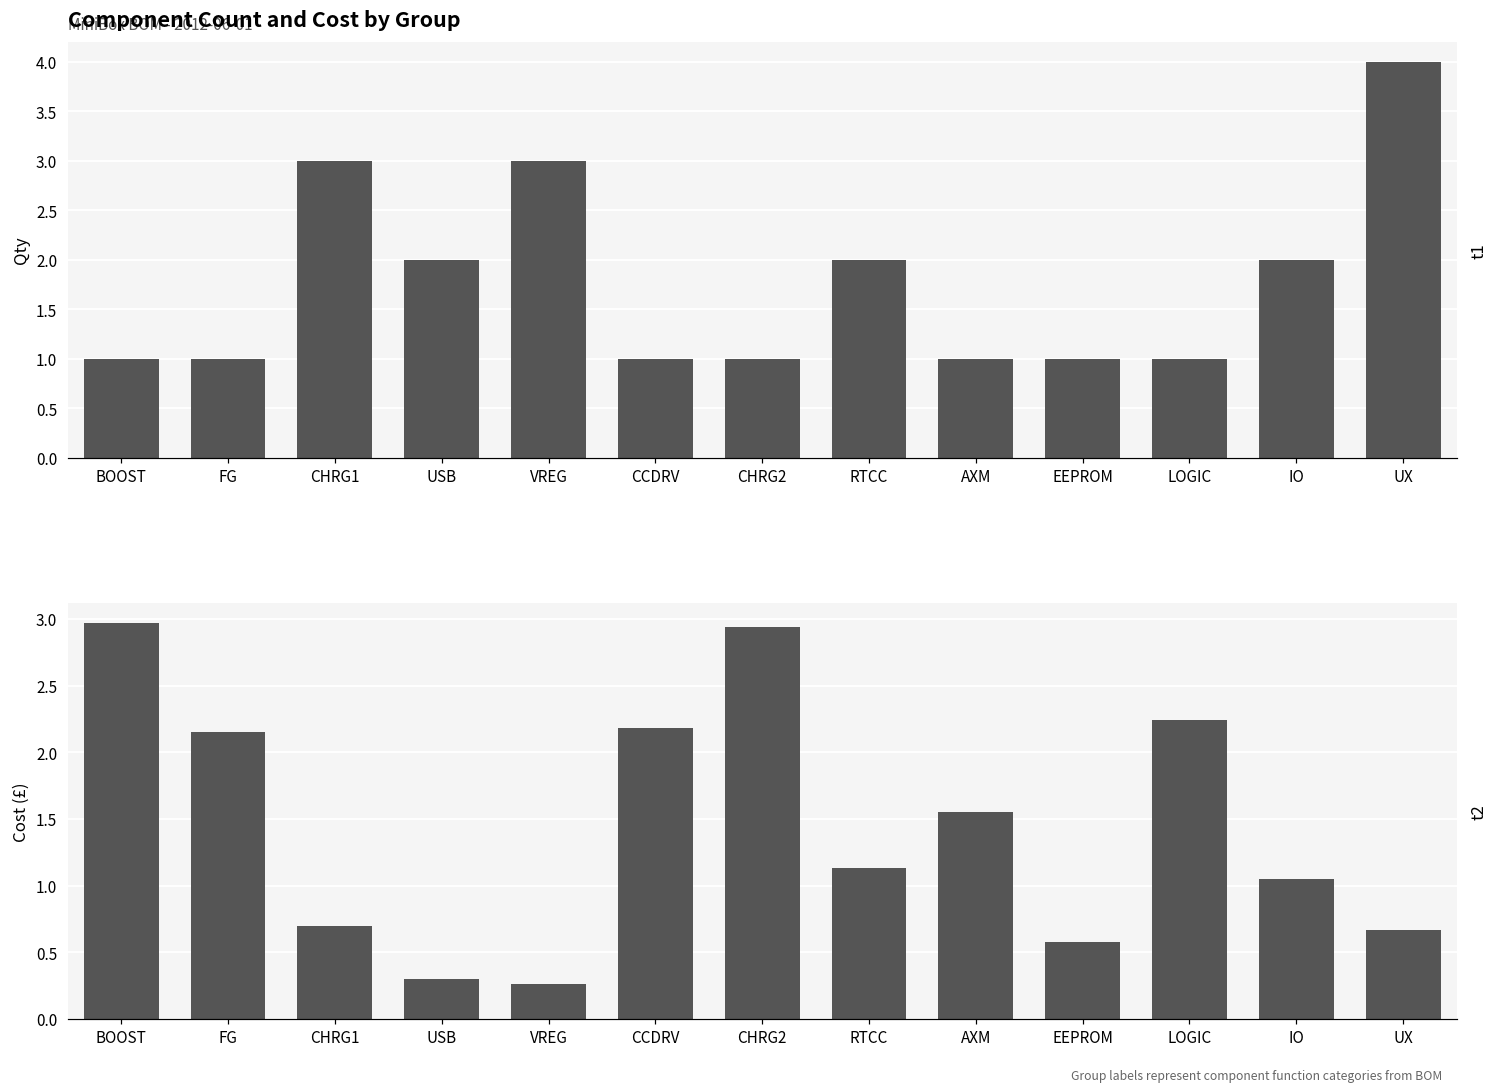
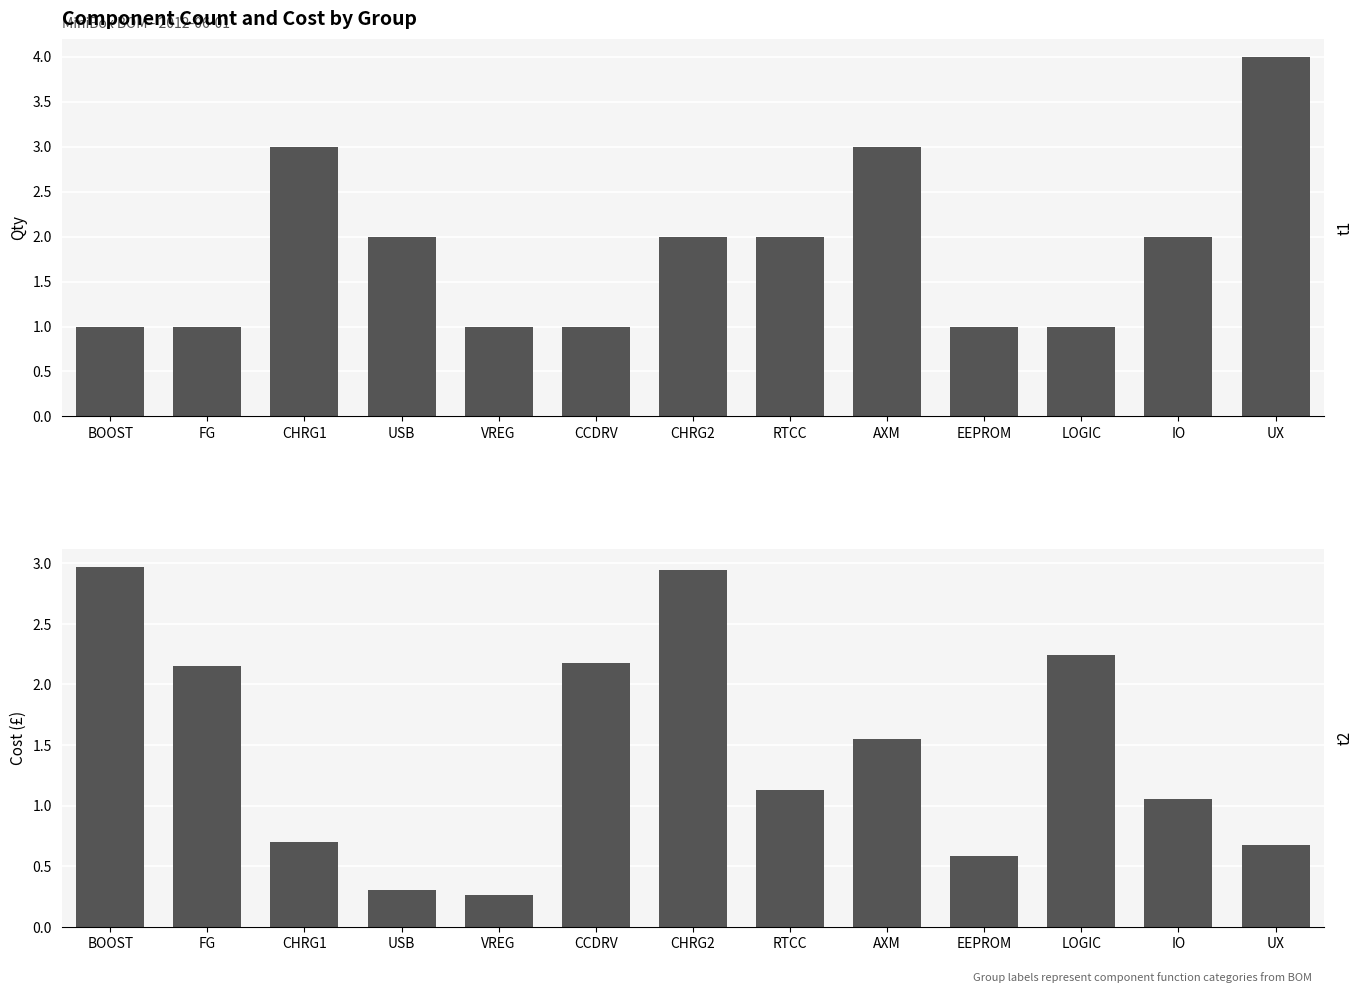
  {
    "Component Count and Cost by Group": {
      "BOOST": 1,
      "FG": 1,
      "CHRG1": 3,
      "USB": 2,
-     "VREG": 3,
+     "VREG": 1,
      "CCDRV": 1,
-     "CHRG2": 1,
+     "CHRG2": 2,
      "RTCC": 2,
-     "AXM": 1,
+     "AXM": 3,
      "EEPROM": 1,
      "LOGIC": 1,
      "IO": 2,
      "UX": 4
    }
  }
